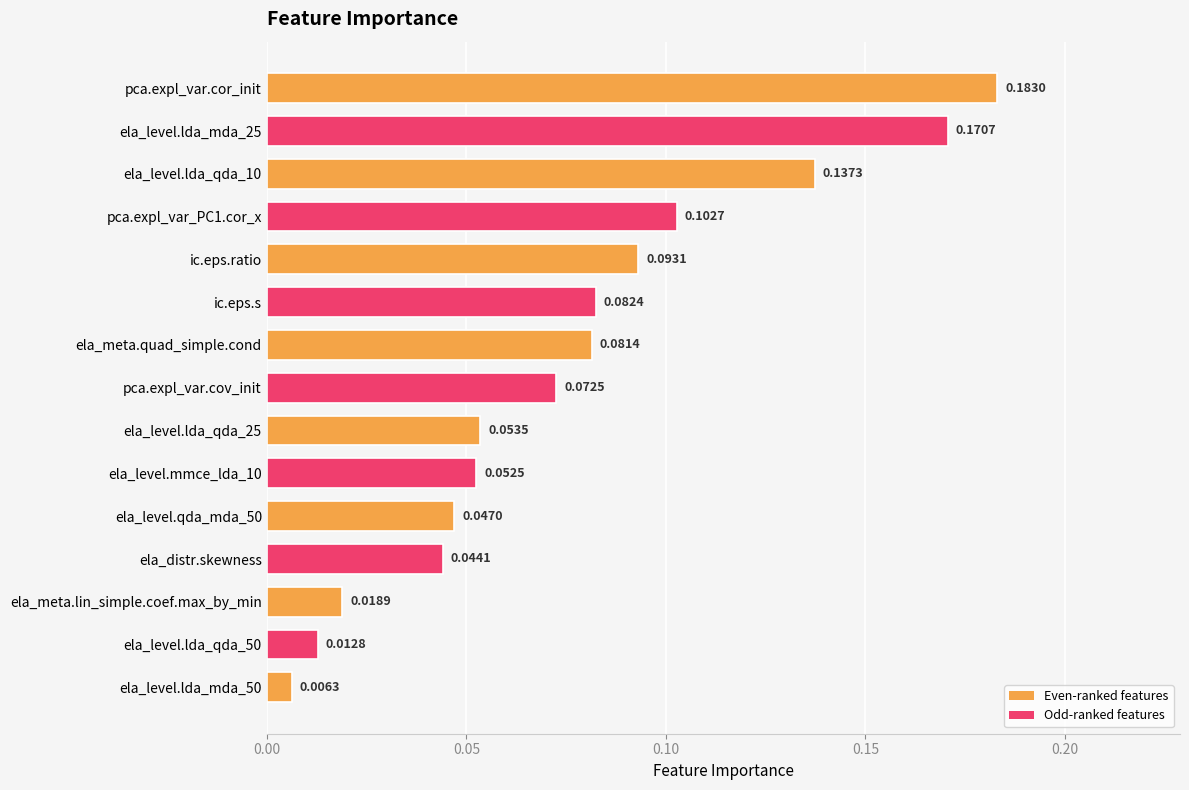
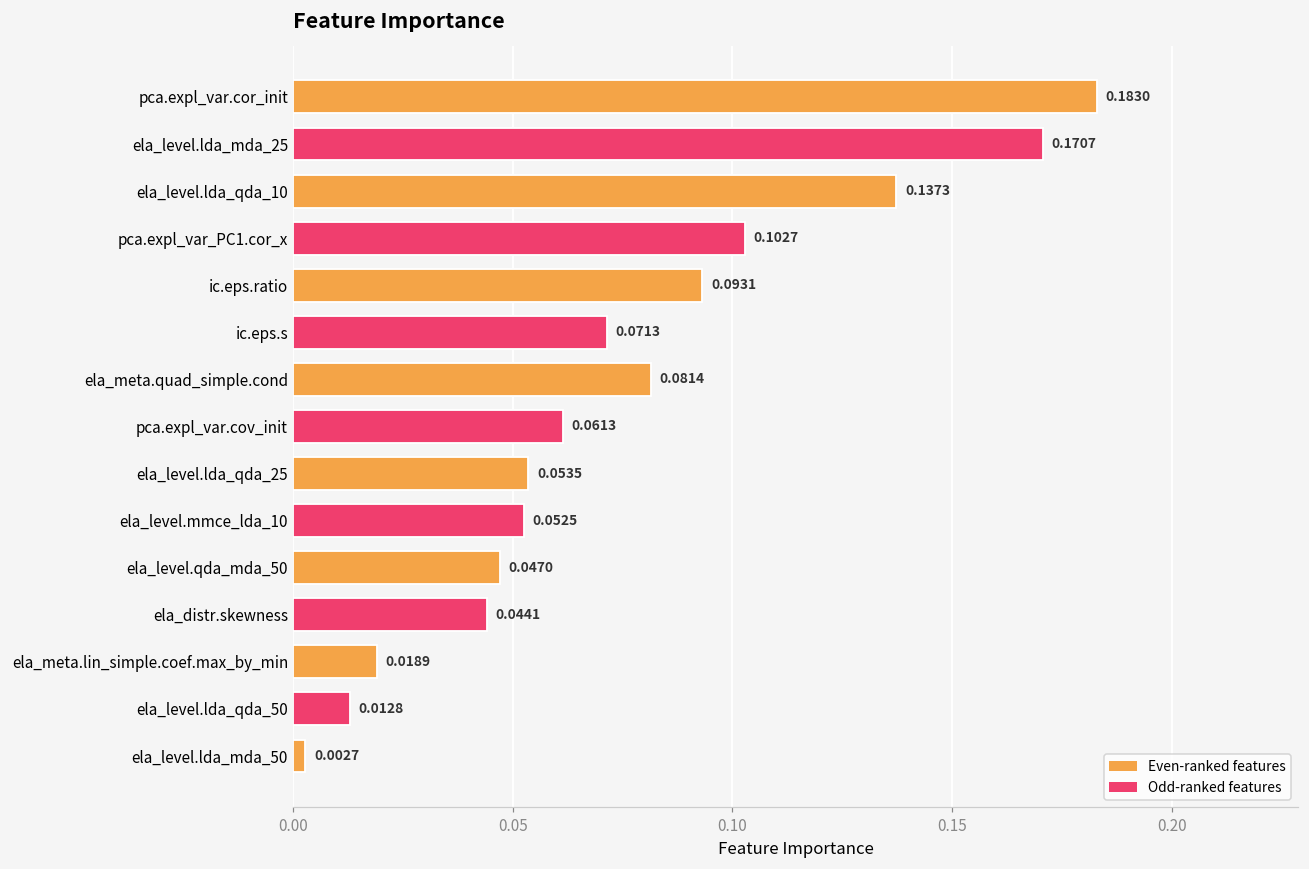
  {
    "pca.expl_var.cor_init": 0.1830,
    "ela_level.lda_mda_25": 0.1707,
    "ela_level.lda_qda_10": 0.1373,
    "pca.expl_var_PC1.cor_x": 0.1027,
    "ic.eps.ratio": 0.0931,
-   "ic.eps.s": 0.0824,
+   "ic.eps.s": 0.0713,
    "ela_meta.quad_simple.cond": 0.0814,
-   "pca.expl_var.cov_init": 0.0725,
+   "pca.expl_var.cov_init": 0.0613,
    "ela_level.lda_qda_25": 0.0535,
    "ela_level.mmce_lda_10": 0.0525,
    "ela_level.qda_mda_50": 0.0470,
    "ela_distr.skewness": 0.0441,
    "ela_meta.lin_simple.coef.max_by_min": 0.0189,
    "ela_level.lda_qda_50": 0.0128,
-   "ela_level.lda_mda_50": 0.0063
+   "ela_level.lda_mda_50": 0.0027
  }
